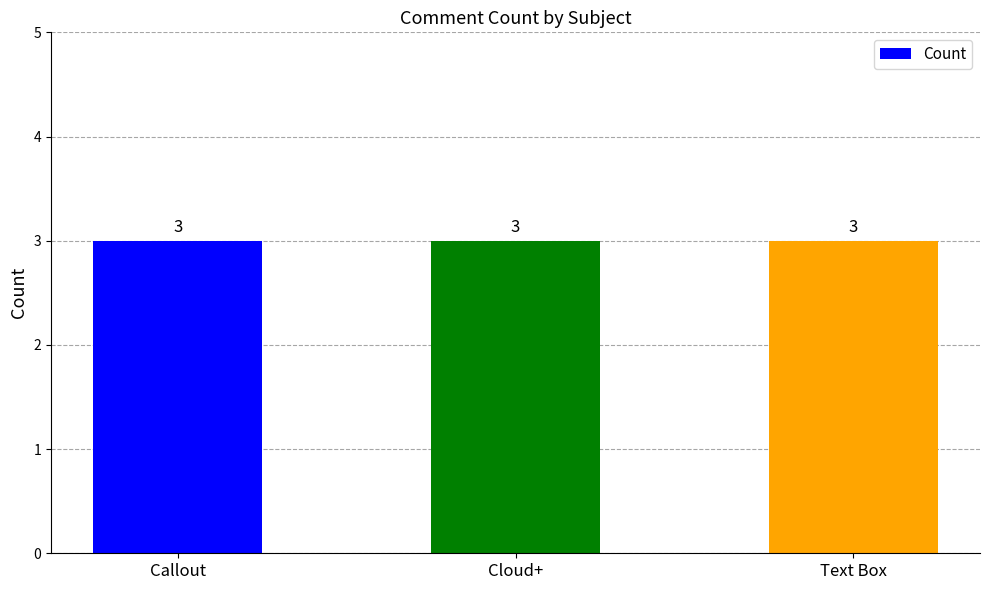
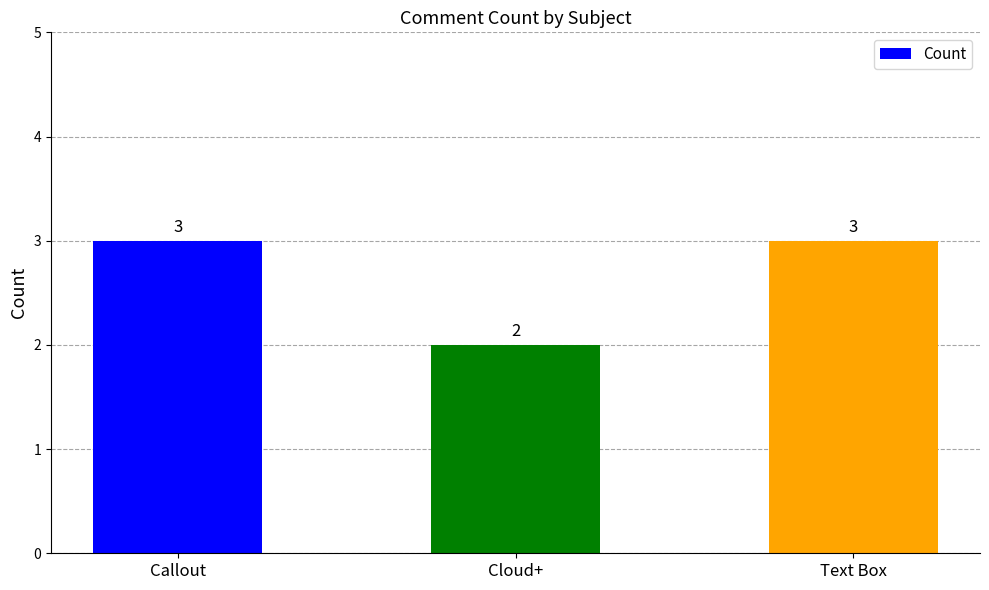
  {
    "Callout": 3,
-   "Cloud+": 3,
+   "Cloud+": 2,
    "Text Box": 3
  }
